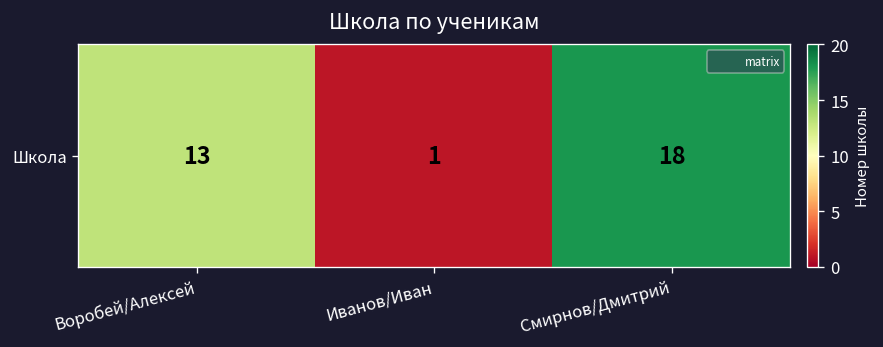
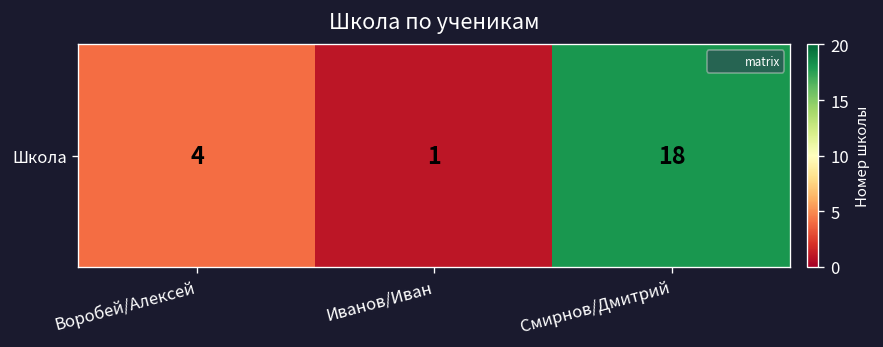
  {
    "Школа": {
-     "Воробей/Алексей": 13,
+     "Воробей/Алексей": 4,
      "Иванов/Иван": 1,
      "Смирнов/Дмитрий": 18
    }
  }
